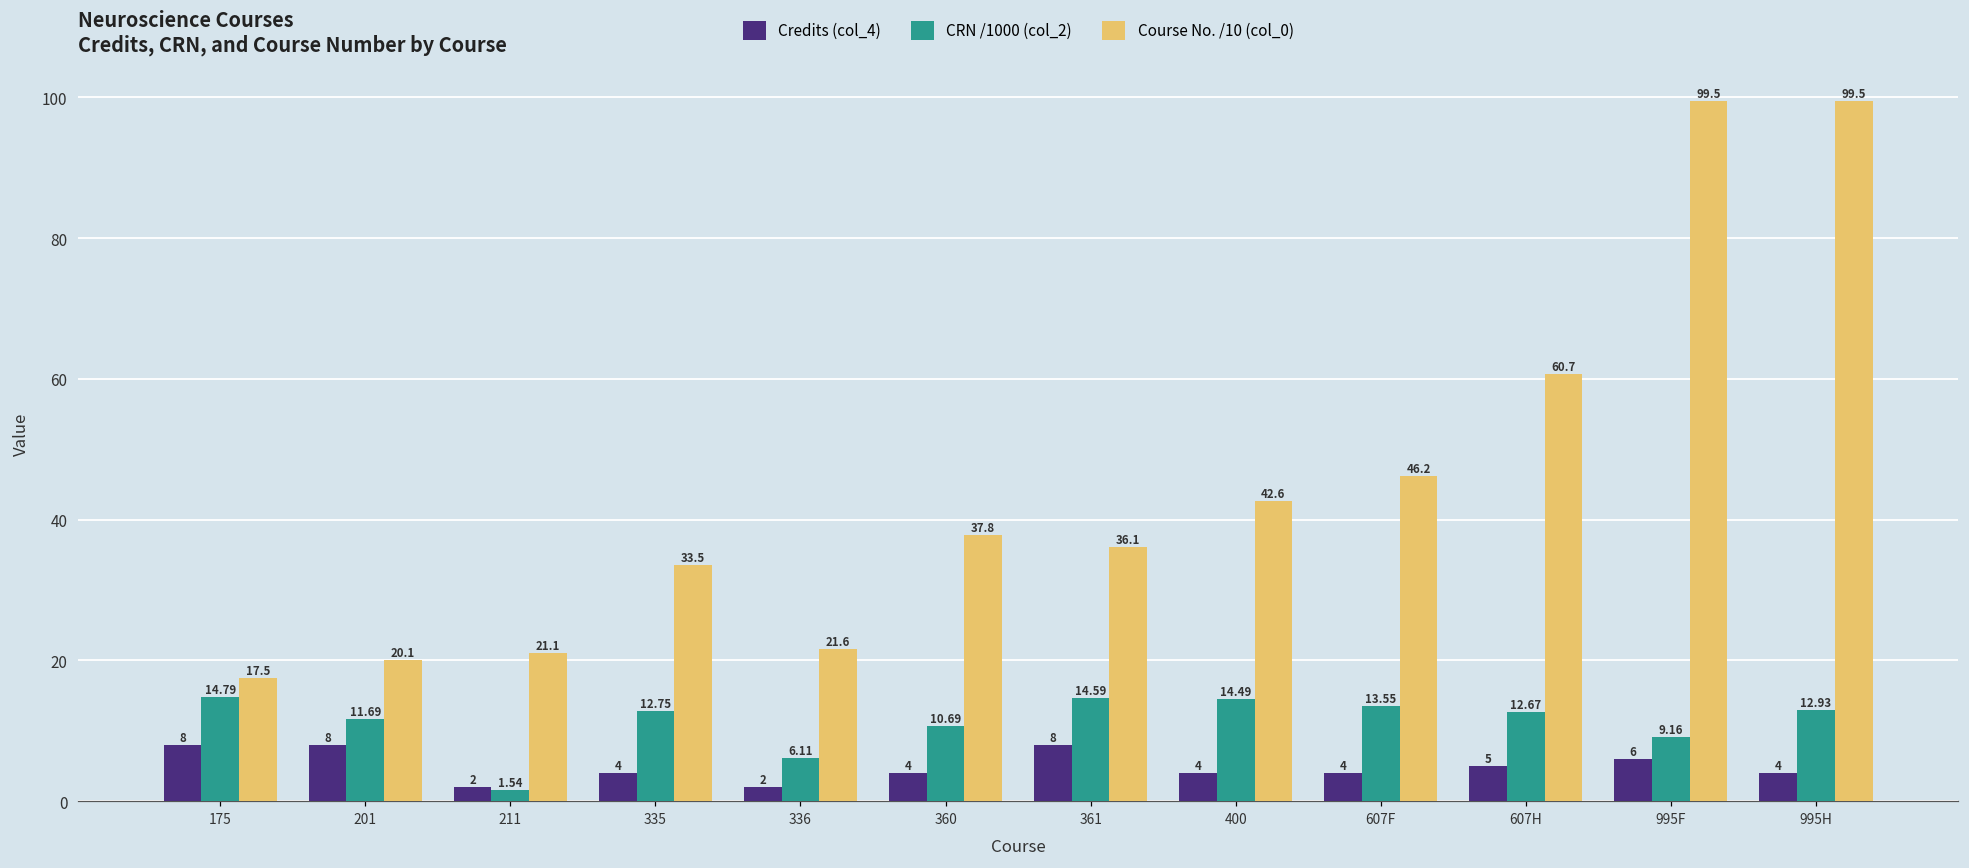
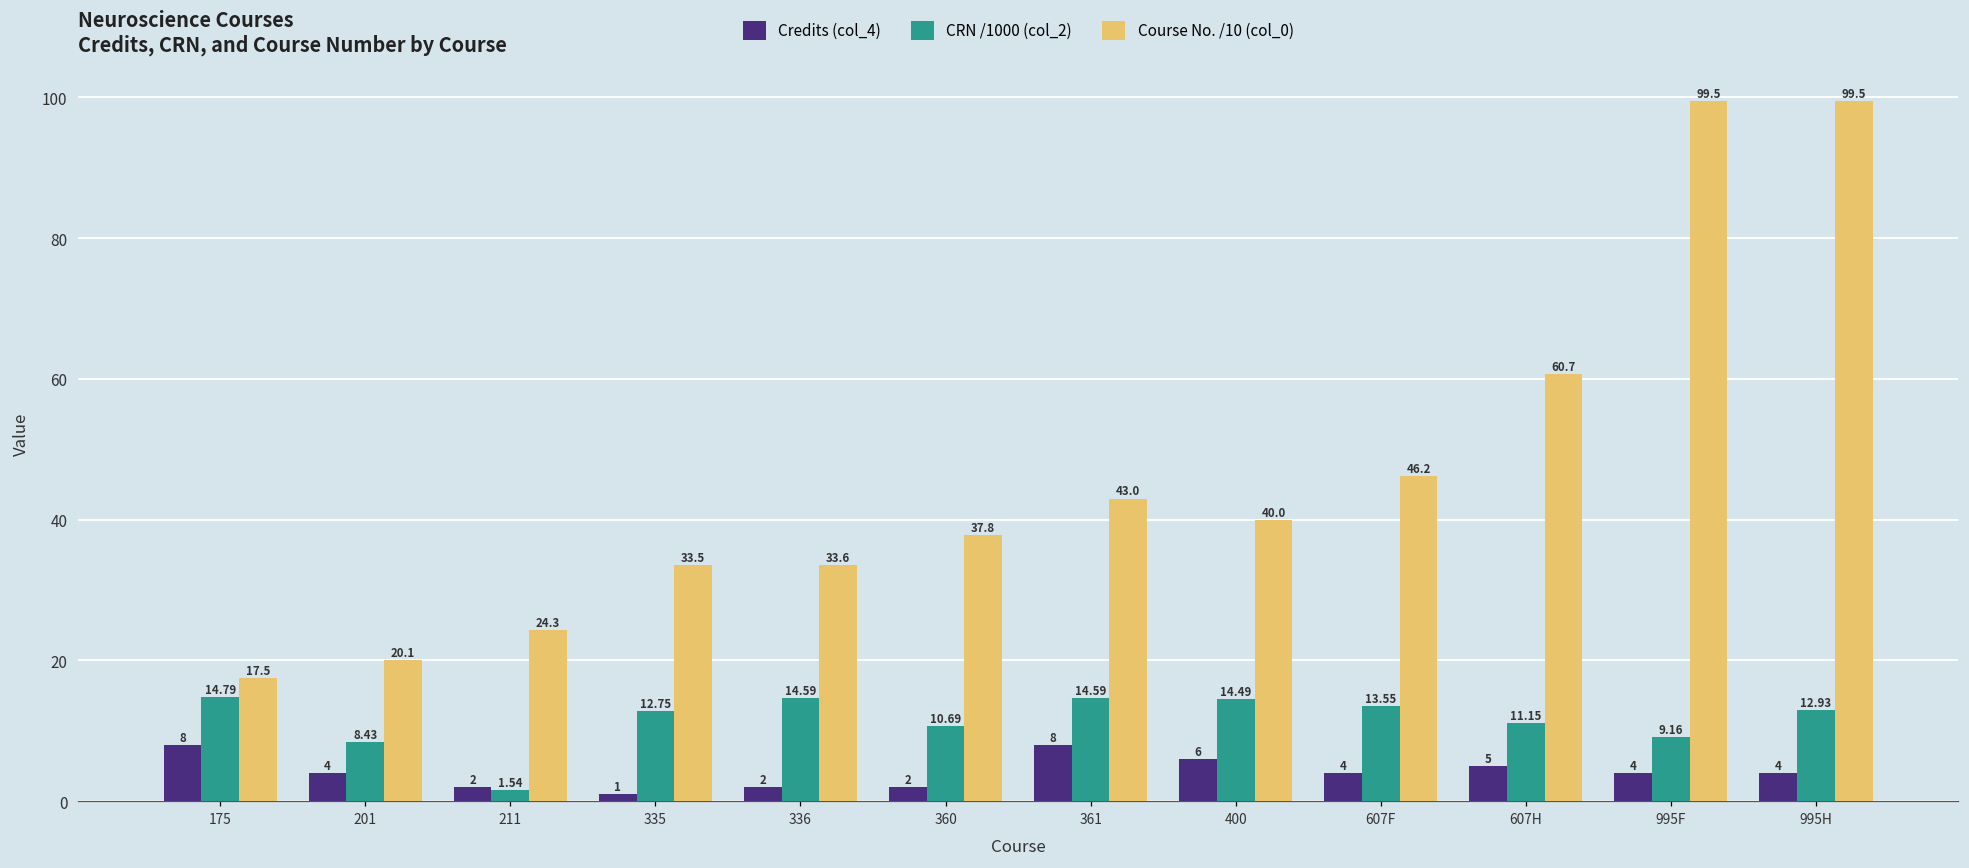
  {
    "Credits (col_4)": {
      "175": 8,
-     "201": 8,
+     "201": 4,
      "211": 2,
-     "335": 4,
+     "335": 1,
      "336": 2,
-     "360": 4,
+     "360": 2,
      "361": 8,
-     "400": 4,
+     "400": 6,
      "607F": 4,
      "607H": 5,
-     "995F": 6,
+     "995F": 4,
      "995H": 4
    },
    "CRN /1000 (col_2)": {
      "175": 14.79,
-     "201": 11.69,
+     "201": 8.43,
      "211": 1.54,
      "335": 12.75,
-     "336": 6.11,
+     "336": 14.59,
      "360": 10.69,
      "361": 14.59,
      "400": 14.49,
      "607F": 13.55,
-     "607H": 12.67,
+     "607H": 11.15,
      "995F": 9.16,
      "995H": 12.93
    },
    "Course No. /10 (col_0)": {
      "175": 17.5,
      "201": 20.1,
-     "211": 21.1,
+     "211": 24.3,
      "335": 33.5,
-     "336": 21.6,
+     "336": 33.6,
      "360": 37.8,
-     "361": 36.1,
-     "400": 42.6,
+     "361": 43.0,
+     "400": 40.0,
      "607F": 46.2,
      "607H": 60.7,
      "995F": 99.5,
      "995H": 99.5
    }
  }
